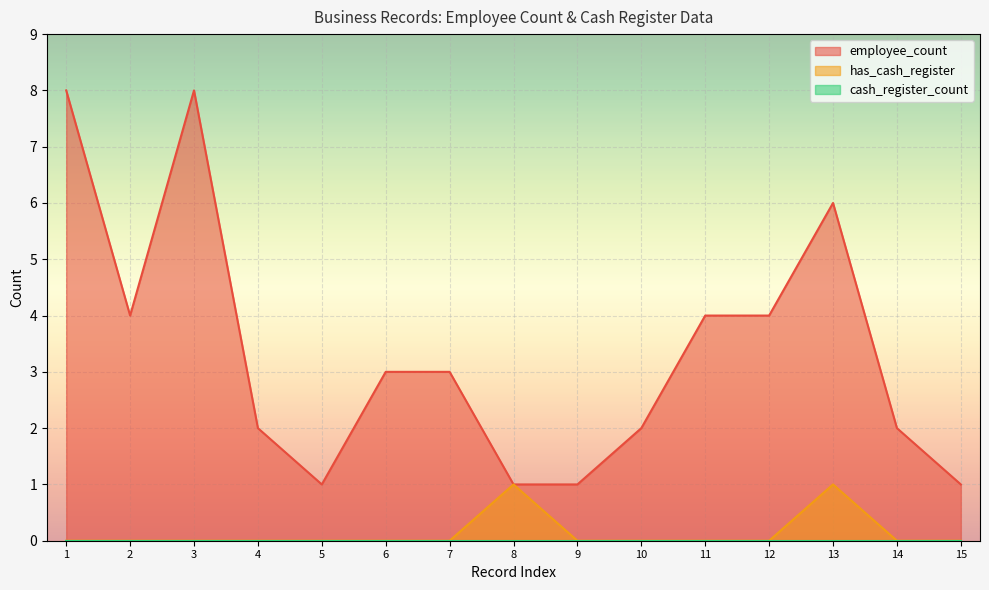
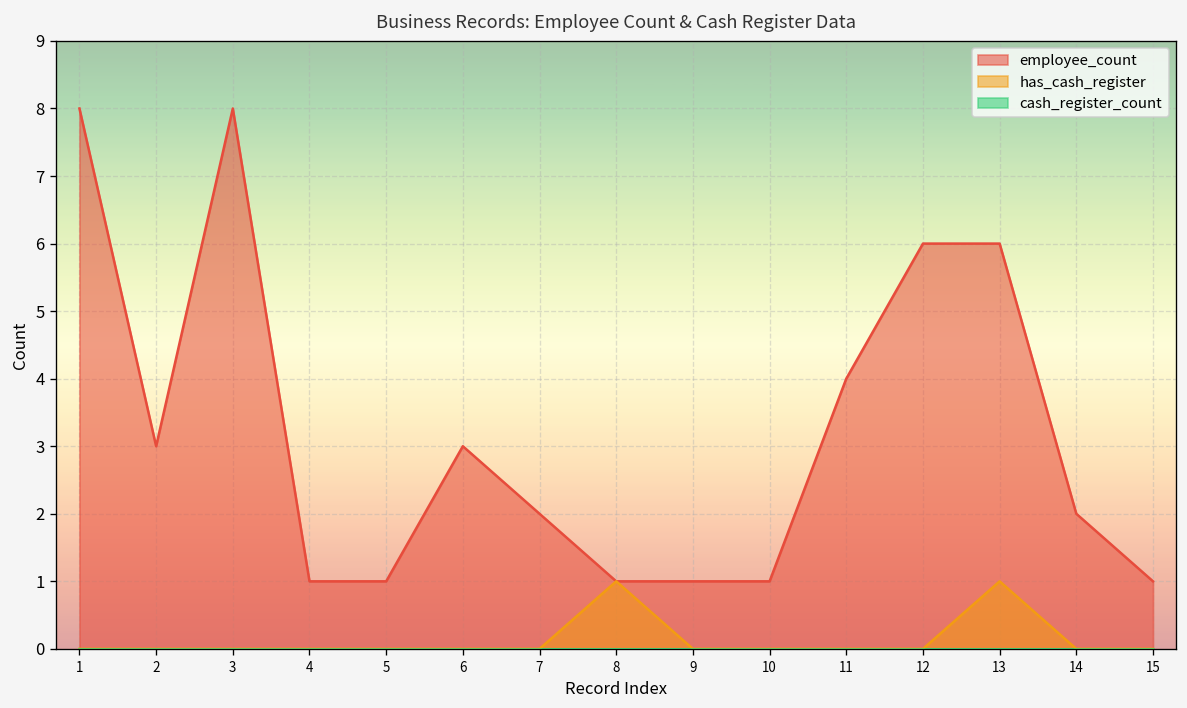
  {
    "employee_count": {
      "1": 8,
-     "2": 4,
+     "2": 3,
      "3": 8,
-     "4": 2,
+     "4": 1,
      "5": 1,
      "6": 3,
-     "7": 3,
+     "7": 2,
      "9": 1,
-     "10": 2,
+     "10": 1,
      "11": 4,
-     "12": 4,
+     "12": 6,
      "13": 6,
      "14": 2,
      "15": 1
    },
    "has_cash_register": {
      "13": 1
    },
    "cash_register_count": {
      "8": 0,
      "13": 0
    }
  }
